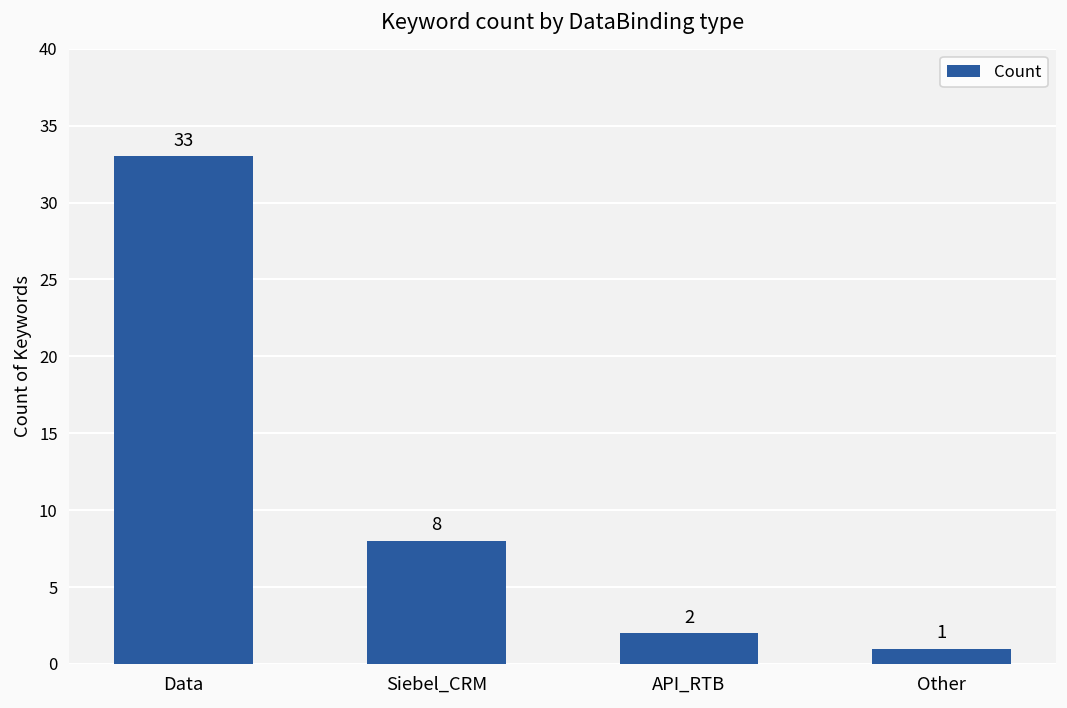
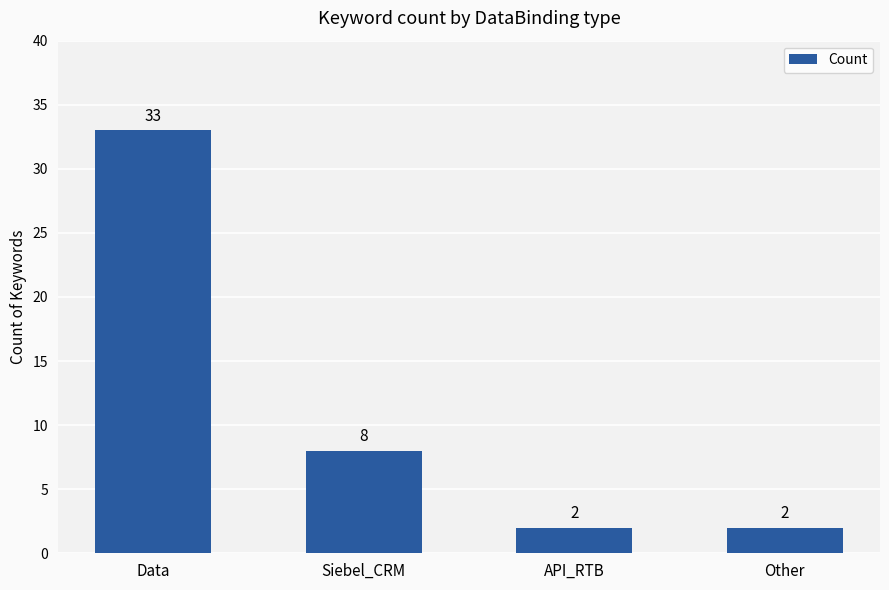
  {
    "Data": 33,
    "Siebel_CRM": 8,
    "API_RTB": 2,
-   "Other": 1
+   "Other": 2
  }
